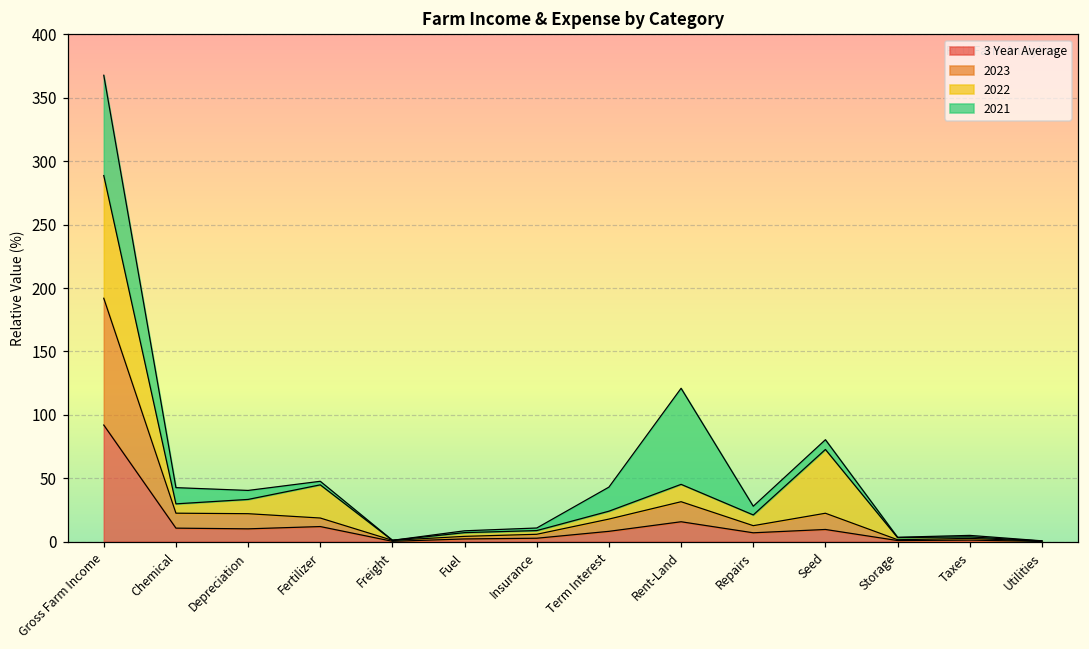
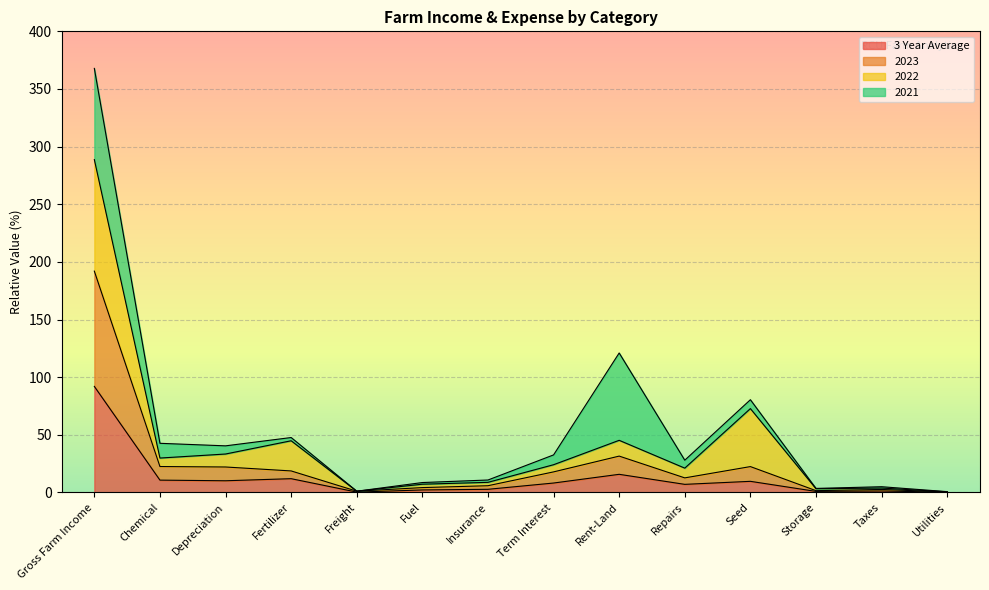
  {
    "2022": {
      "Gross Farm Income": 97,
      "Chemical": 7,
      "Depreciation": 11,
      "Fertilizer": 26,
      "Term Interest": 6,
      "Rent-Land": 14,
      "Repairs": 8,
      "Seed": 50
    },
    "2021": {
      "Gross Farm Income": 79,
      "Chemical": 13,
      "Depreciation": 7,
      "Fertilizer": 3,
-     "Term Interest": 19,
+     "Term Interest": 9,
      "Rent-Land": 76,
      "Repairs": 7,
      "Seed": 8
    }
  }
